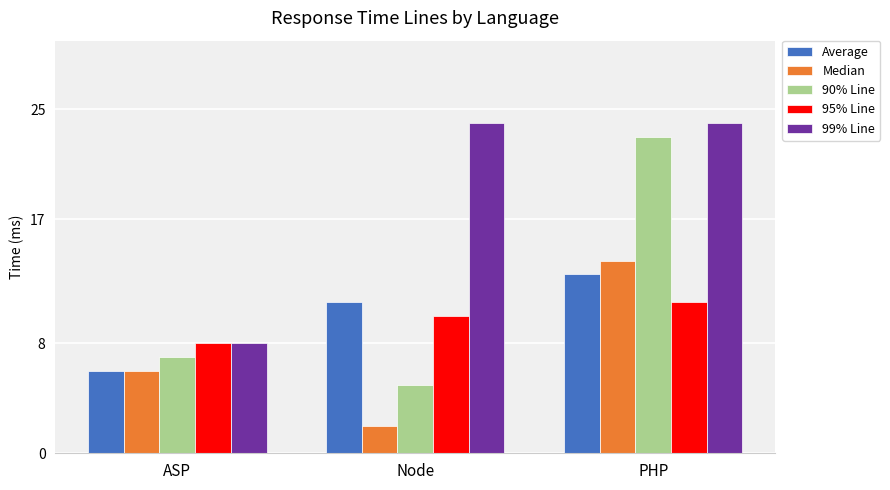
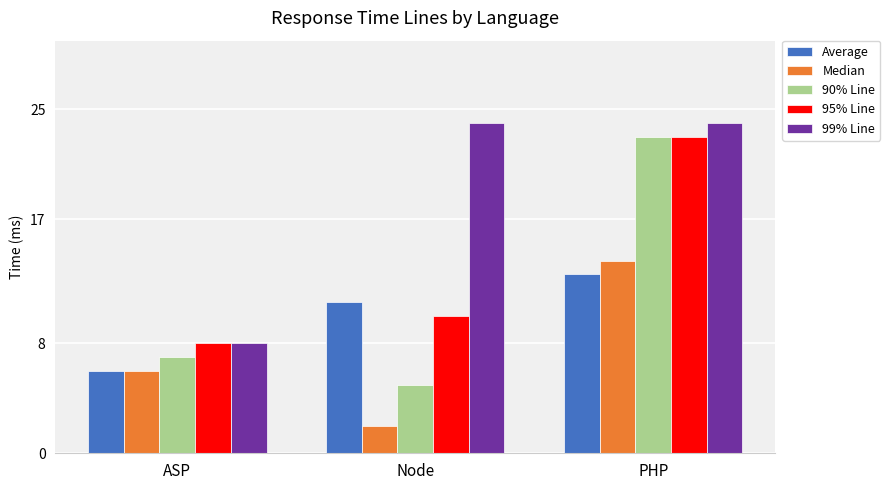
  {
    "Average": {
      "ASP": 6,
      "Node": 11,
      "PHP": 13
    },
    "Median": {
      "ASP": 6,
      "Node": 2,
      "PHP": 14
    },
    "90% Line": {
      "ASP": 7,
      "Node": 5,
      "PHP": 23
    },
    "95% Line": {
      "ASP": 8,
      "Node": 10,
-     "PHP": 11
+     "PHP": 23
    },
    "99% Line": {
      "ASP": 8,
      "Node": 24,
      "PHP": 24
    }
  }
